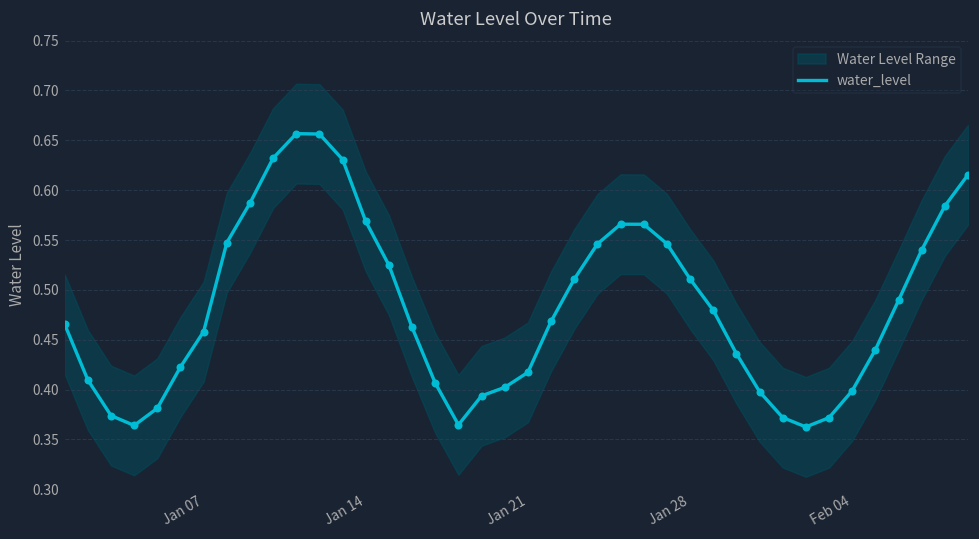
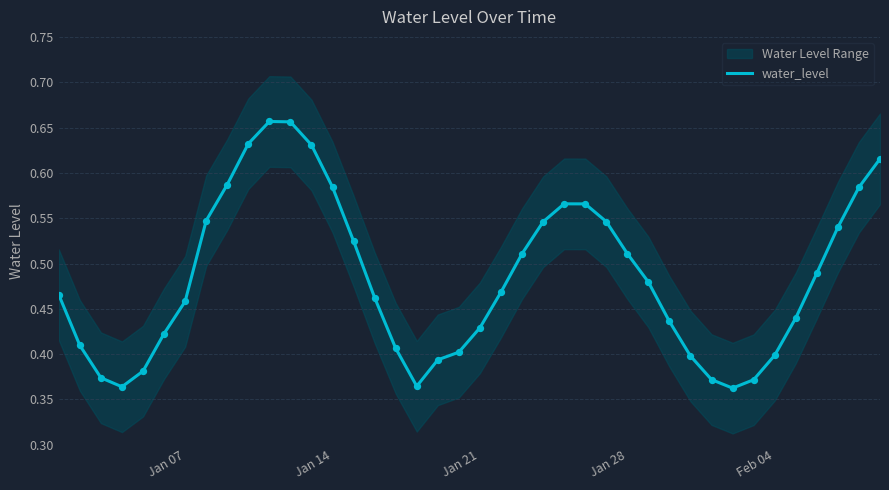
  {
    "water_level": {
      "Jan 07": 0.46,
-     "Jan 14": 0.57,
-     "Jan 21": 0.42,
+     "Jan 14": 0.58,
+     "Jan 21": 0.43,
      "Jan 28": 0.51,
      "Feb 04": 0.40
    }
  }
